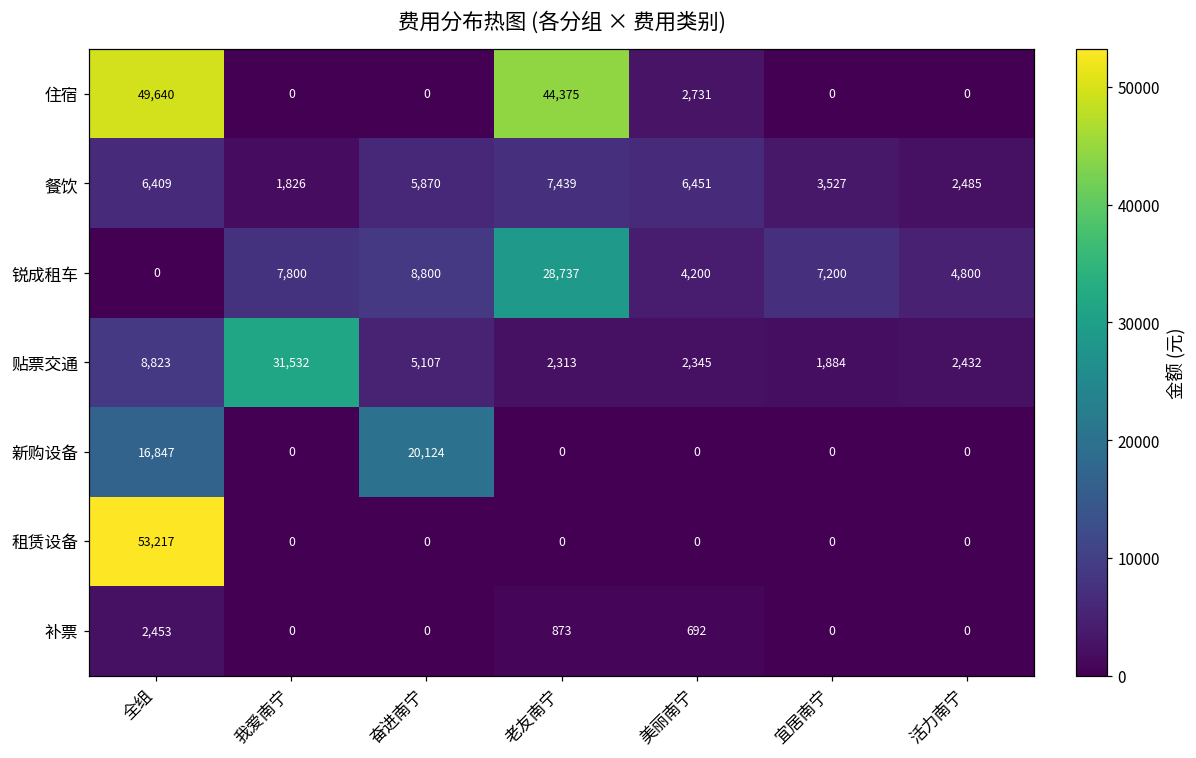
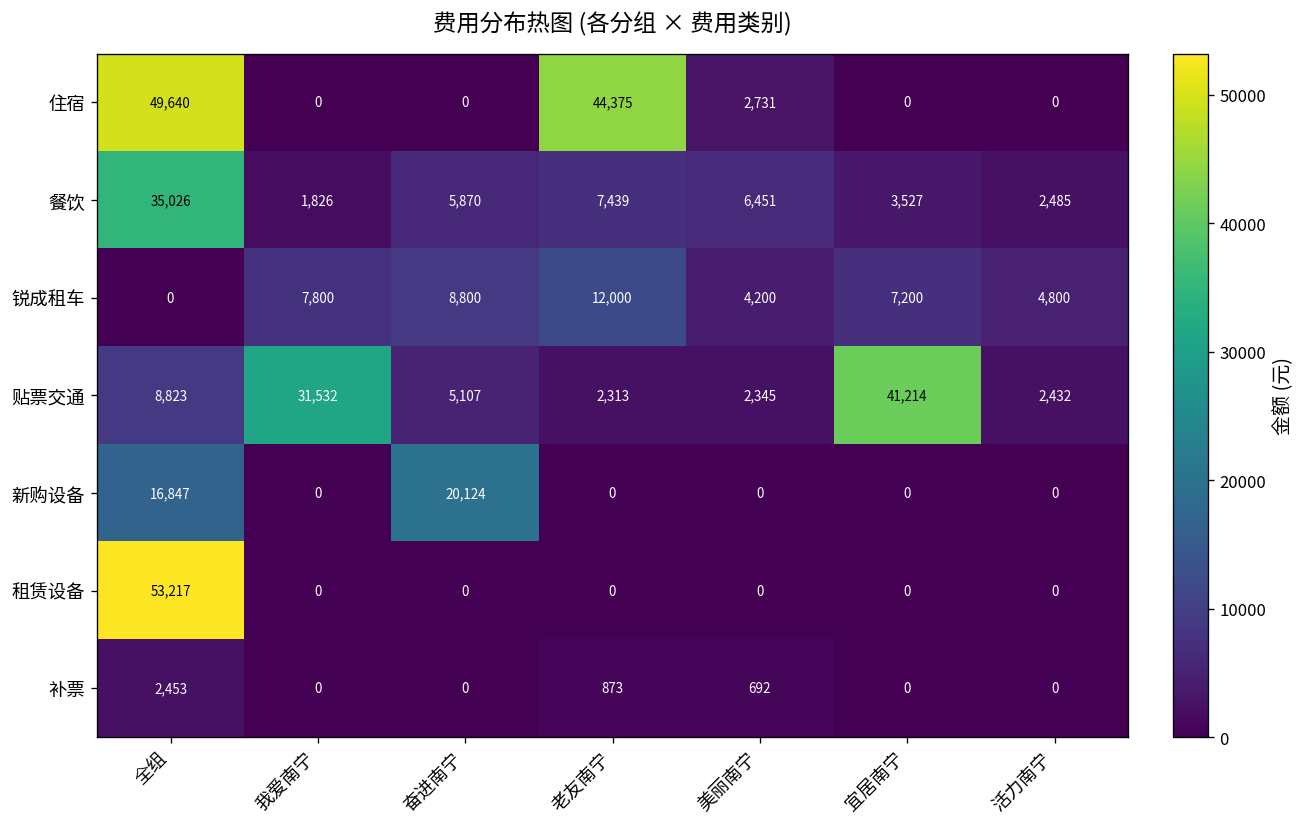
  {
    "住宿": {
      "全组": "49,640",
      "我爱南宁": "0",
      "奋进南宁": "0",
      "老友南宁": "44,375",
      "美丽南宁": "2,731",
      "宜居南宁": "0",
      "活力南宁": "0"
    },
    "餐饮": {
-     "全组": "6,409",
+     "全组": "35,026",
      "我爱南宁": "1,826",
      "奋进南宁": "5,870",
      "老友南宁": "7,439",
      "美丽南宁": "6,451",
      "宜居南宁": "3,527",
      "活力南宁": "2,485"
    },
    "锐成租车": {
      "全组": "0",
      "我爱南宁": "7,800",
      "奋进南宁": "8,800",
-     "老友南宁": "28,737",
+     "老友南宁": "12,000",
      "美丽南宁": "4,200",
      "宜居南宁": "7,200",
      "活力南宁": "4,800"
    },
    "贴票交通": {
      "全组": "8,823",
      "我爱南宁": "31,532",
      "奋进南宁": "5,107",
      "老友南宁": "2,313",
      "美丽南宁": "2,345",
-     "宜居南宁": "1,884",
+     "宜居南宁": "41,214",
      "活力南宁": "2,432"
    },
    "新购设备": {
      "全组": "16,847",
      "我爱南宁": "0",
      "奋进南宁": "20,124",
      "老友南宁": "0",
      "美丽南宁": "0",
      "宜居南宁": "0",
      "活力南宁": "0"
    },
    "租赁设备": {
      "全组": "53,217",
      "我爱南宁": "0",
      "奋进南宁": "0",
      "老友南宁": "0",
      "美丽南宁": "0",
      "宜居南宁": "0",
      "活力南宁": "0"
    },
    "补票": {
      "全组": "2,453",
      "我爱南宁": "0",
      "奋进南宁": "0",
      "老友南宁": "873",
      "美丽南宁": "692",
      "宜居南宁": "0",
      "活力南宁": "0"
    }
  }
